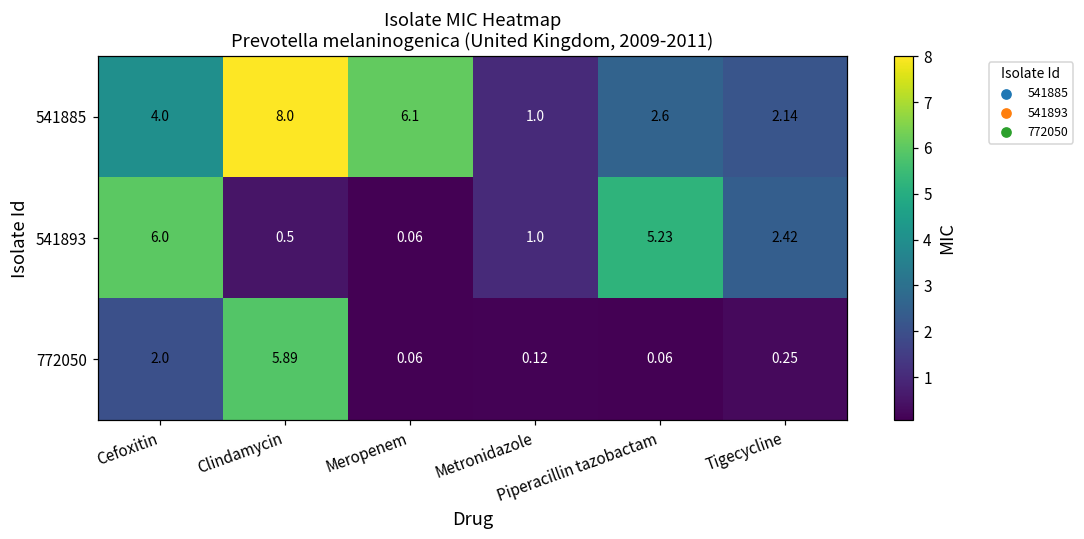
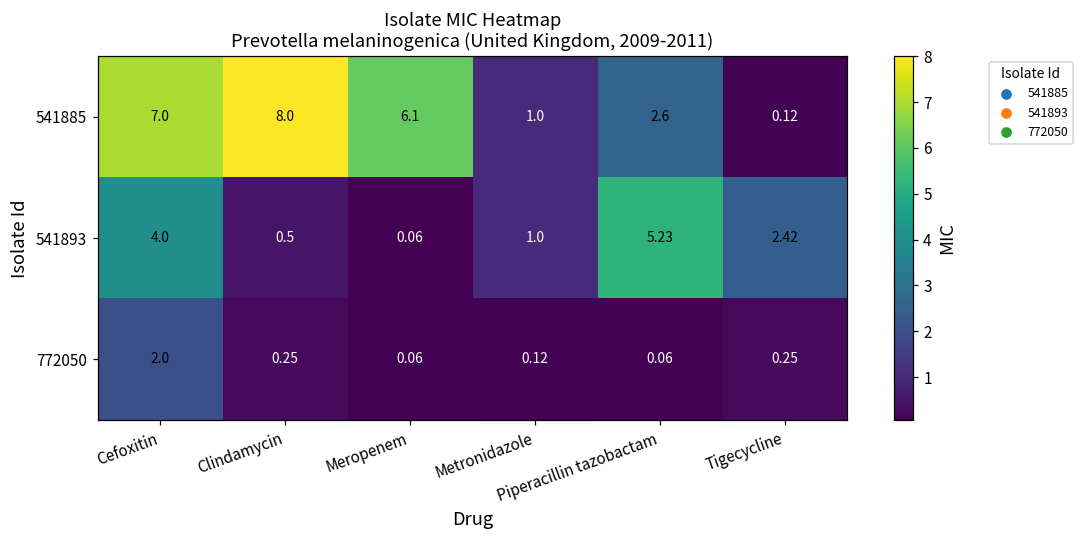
  {
    "541885": {
-     "Cefoxitin": 4.0,
+     "Cefoxitin": 7.0,
      "Clindamycin": 8.0,
      "Meropenem": 6.1,
      "Metronidazole": 1.0,
      "Piperacillin tazobactam": 2.6,
-     "Tigecycline": 2.14
+     "Tigecycline": 0.12
    },
    "541893": {
-     "Cefoxitin": 6.0,
+     "Cefoxitin": 4.0,
      "Clindamycin": 0.5,
      "Meropenem": 0.06,
      "Metronidazole": 1.0,
      "Piperacillin tazobactam": 5.23,
      "Tigecycline": 2.42
    },
    "772050": {
      "Cefoxitin": 2.0,
-     "Clindamycin": 5.89,
+     "Clindamycin": 0.25,
      "Meropenem": 0.06,
      "Metronidazole": 0.12,
      "Piperacillin tazobactam": 0.06,
      "Tigecycline": 0.25
    }
  }
